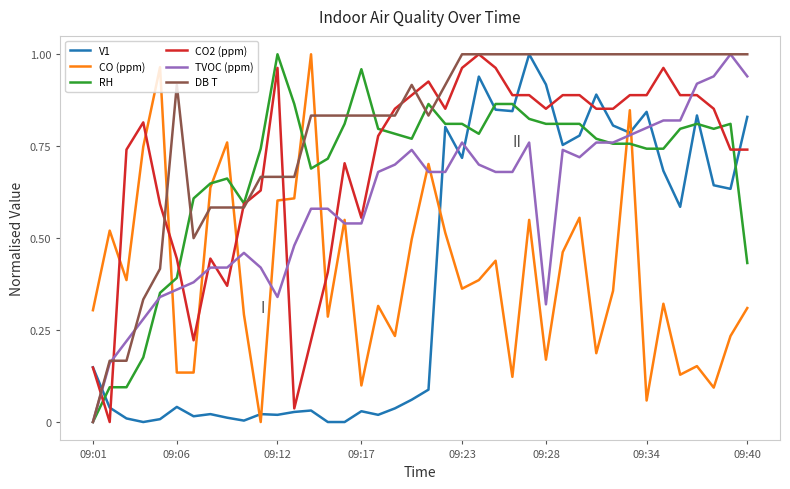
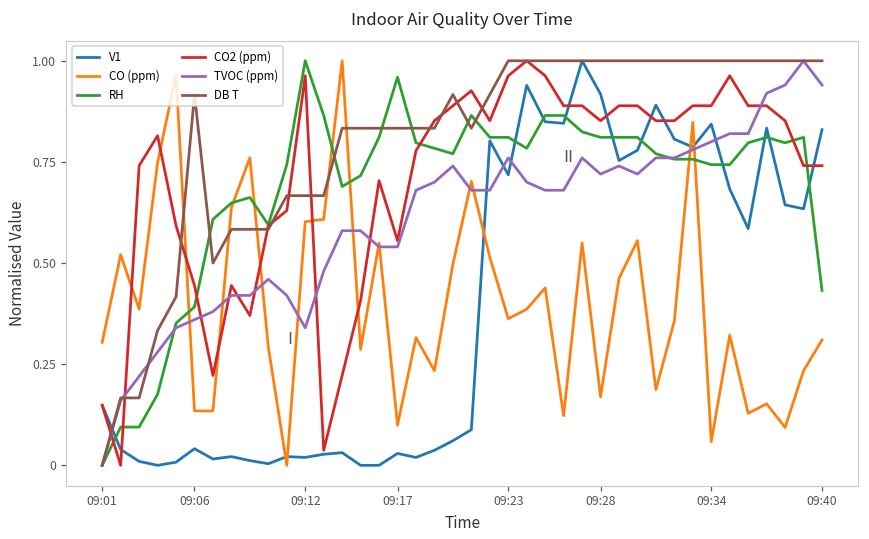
  {
    "V1": {
      "09:06": 0.04,
      "09:12": 0.02,
      "09:17": 0.03,
      "09:23": 0.72,
      "09:28": 0.92,
      "09:34": 0.84,
      "09:40": 0.83
    },
    "CO (ppm)": {
      "09:01": 0.30,
      "09:06": 0.13,
      "09:12": 0.60,
      "09:17": 0.10,
      "09:23": 0.36,
      "09:28": 0.17,
      "09:34": 0.06,
      "09:40": 0.31
    },
    "RH": {
      "09:06": 0.39,
      "09:12": 1.00,
      "09:17": 0.96,
      "09:23": 0.81,
      "09:28": 0.81,
      "09:34": 0.74,
      "09:40": 0.43
    },
    "CO2 (ppm)": {
      "09:06": 0.44,
      "09:12": 0.96,
      "09:17": 0.56,
      "09:23": 0.96,
      "09:28": 0.85,
      "09:34": 0.89,
      "09:40": 0.74
    },
    "TVOC (ppm)": {
      "09:06": 0.36,
      "09:12": 0.34,
      "09:17": 0.54,
      "09:23": 0.76,
-     "09:28": 0.32,
+     "09:28": 0.72,
      "09:34": 0.80,
      "09:40": 0.94
    },
    "DB T": {
      "09:12": 0.67,
      "09:17": 0.83,
      "09:23": 1.00,
      "09:28": 1.00,
      "09:34": 1.00,
      "09:40": 1.00
    }
  }
